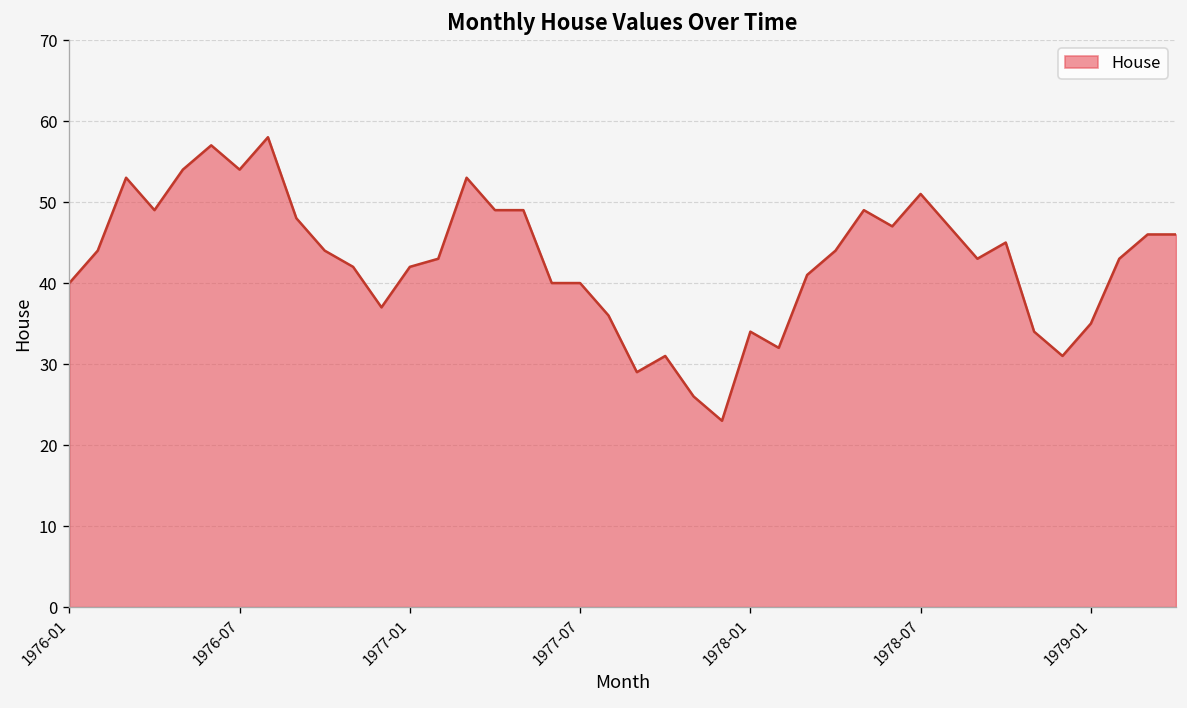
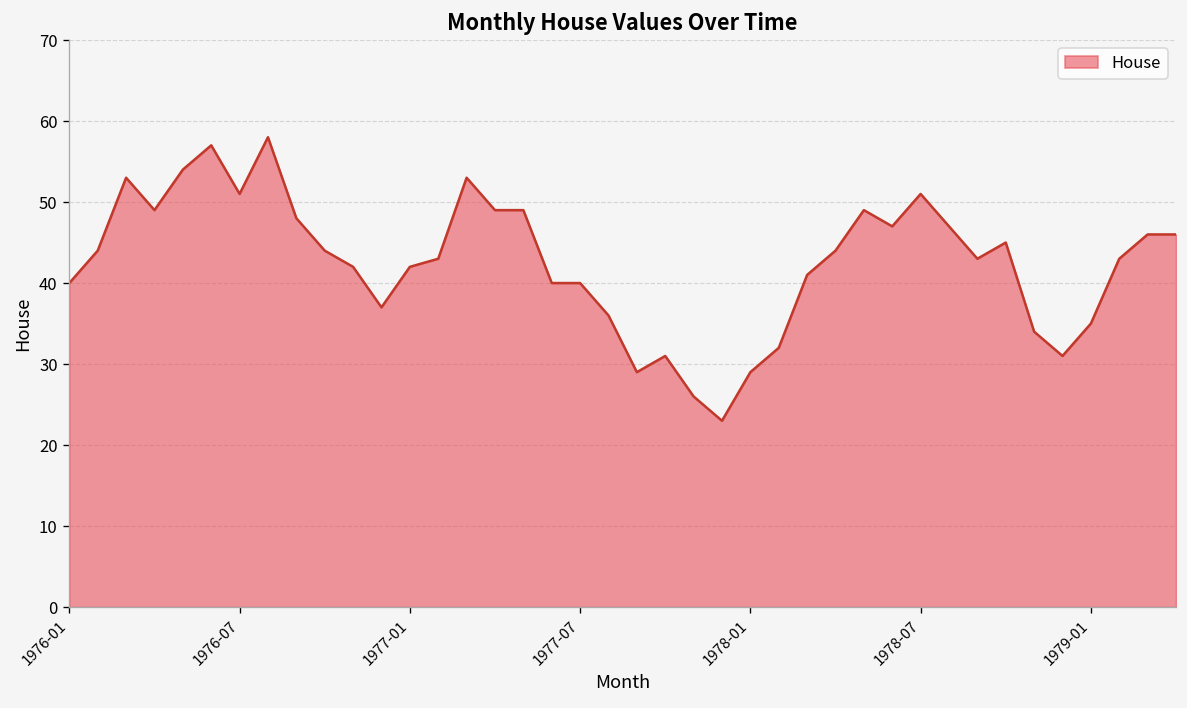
  {
    "1976-01": 40,
-   "1976-07": 54,
+   "1976-07": 51,
    "1977-01": 42,
    "1977-07": 40,
-   "1978-01": 34,
+   "1978-01": 29,
    "1978-07": 51,
    "1979-01": 35
  }
